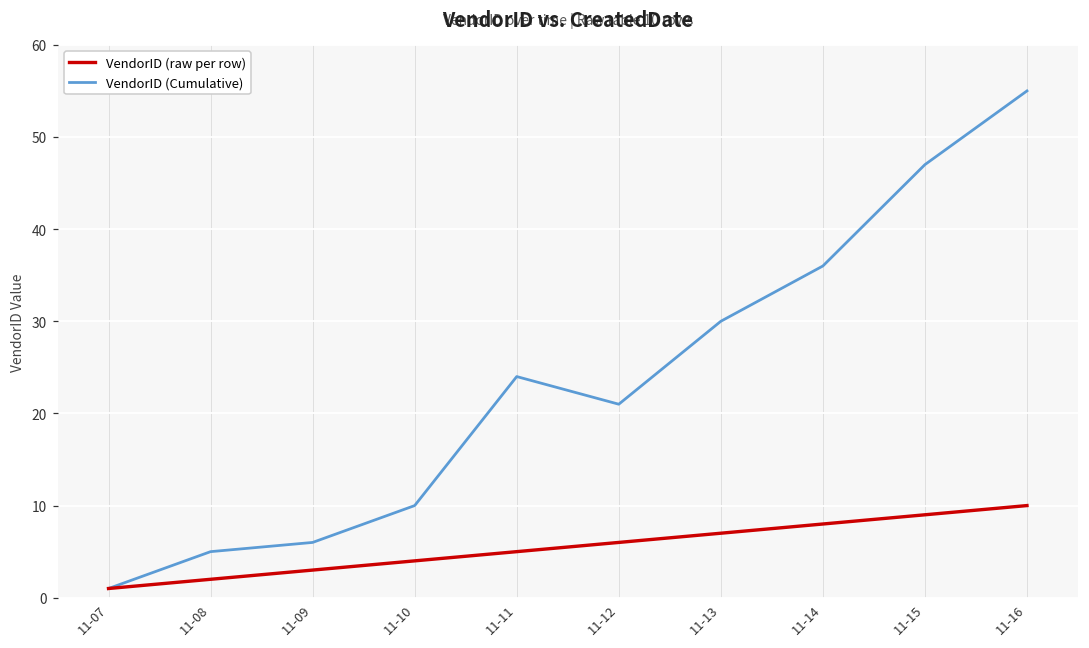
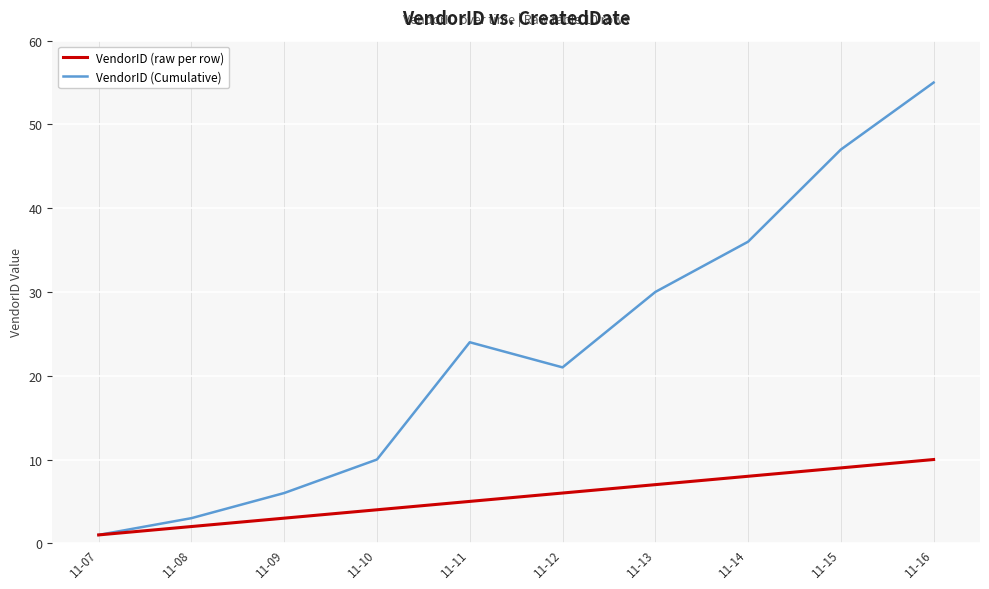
  {
    "VendorID (Cumulative)": {
-     "11-08": 5,
+     "11-08": 3,
      "11-09": 6,
      "11-10": 10,
      "11-11": 24,
      "11-12": 21,
      "11-13": 30,
      "11-14": 36,
      "11-15": 47,
      "11-16": 55
    }
  }
